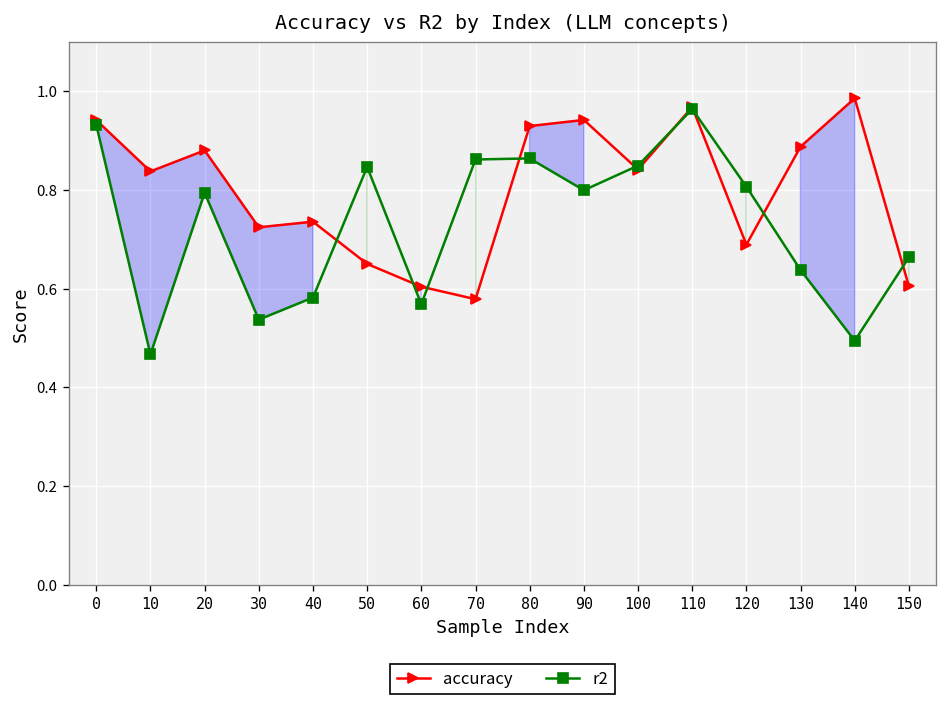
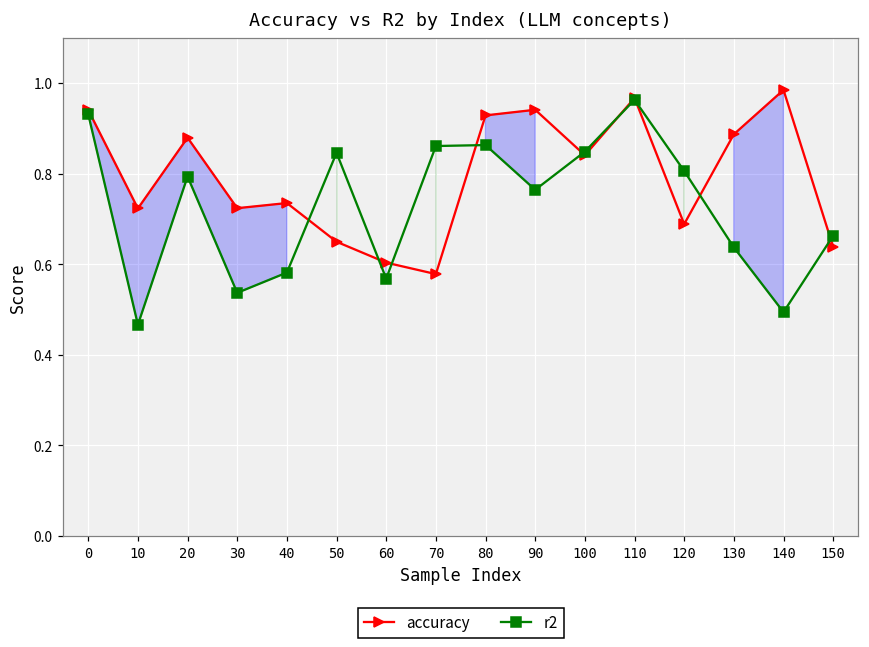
  {
    "accuracy": {
      "0": 0.94,
-     "10": 0.84,
+     "10": 0.72,
      "20": 0.88,
      "30": 0.72,
      "40": 0.74,
      "50": 0.65,
      "60": 0.60,
      "70": 0.58,
      "80": 0.93,
      "90": 0.94,
      "100": 0.84,
      "120": 0.69,
      "130": 0.89,
      "140": 0.99,
-     "150": 0.60
+     "150": 0.64
    },
    "r2": {
      "0": 0.93,
      "10": 0.47,
      "20": 0.79,
      "30": 0.54,
      "40": 0.58,
      "50": 0.85,
      "60": 0.57,
      "70": 0.86,
      "80": 0.86,
-     "90": 0.80,
+     "90": 0.76,
      "100": 0.85,
      "120": 0.81,
      "130": 0.64,
      "140": 0.49,
      "150": 0.66
    }
  }
